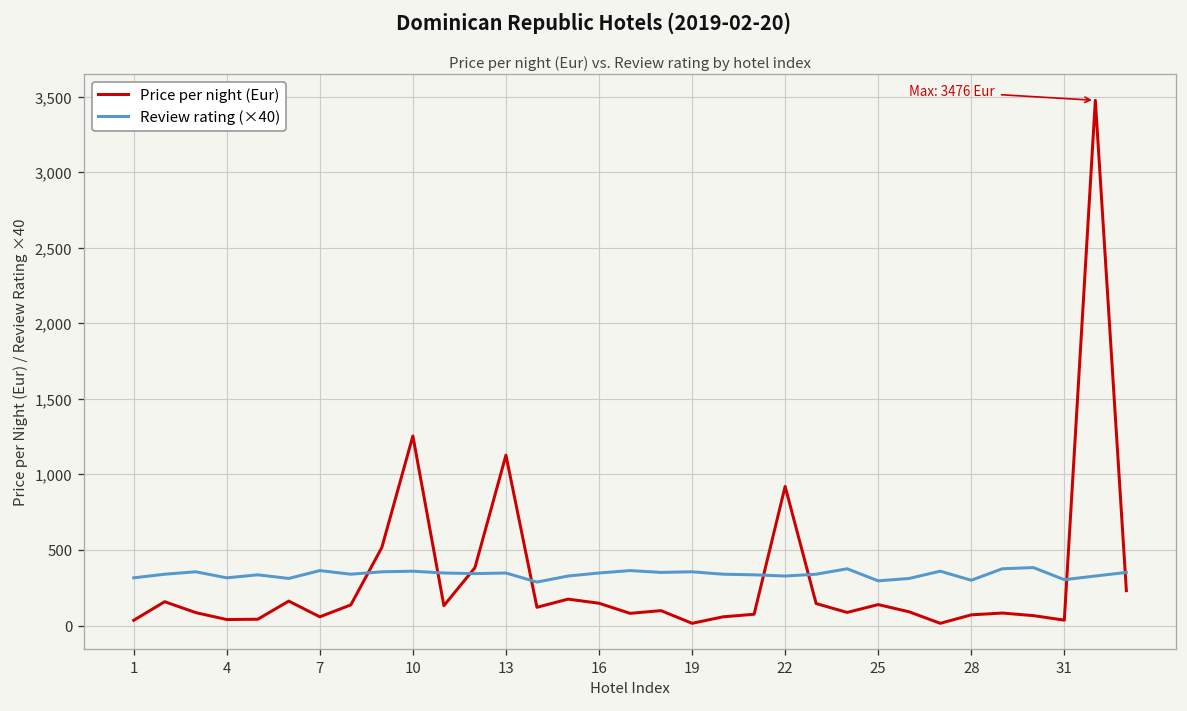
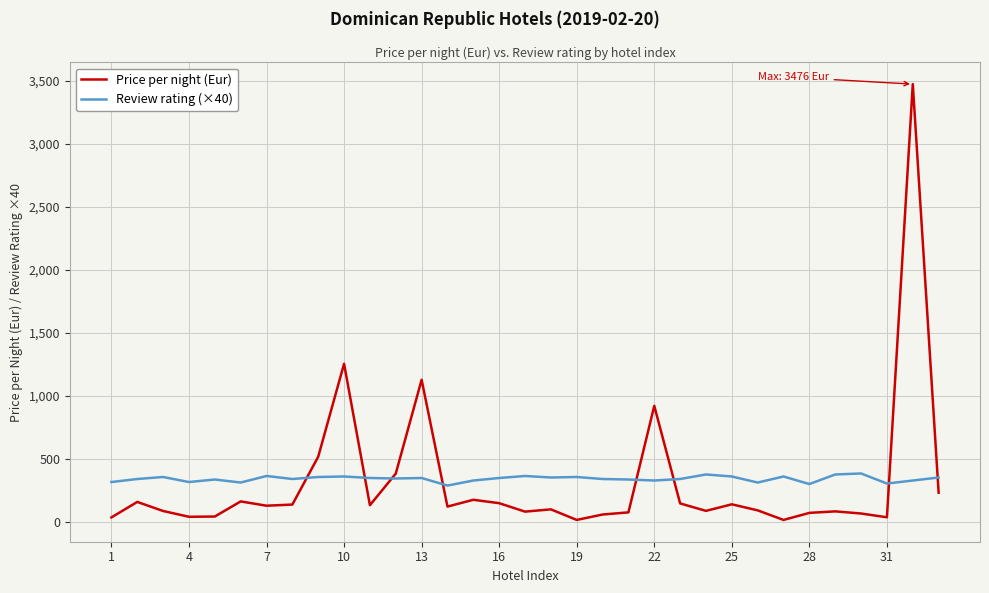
  {
    "Price per night (Eur)": {
      "1": "40",
      "4": "40",
-     "7": "60",
+     "7": "130",
      "10": "1,260",
      "13": "1,130",
      "16": "150",
      "19": "20",
      "22": "920",
      "25": "140",
      "28": "70",
      "31": "40"
    },
    "Review rating (×40)": {
      "1": "320",
      "4": "320",
      "7": "360",
      "10": "360",
      "13": "350",
      "16": "350",
      "19": "360",
      "22": "330",
-     "25": "300",
+     "25": "360",
      "28": "300",
      "31": "300"
    }
  }
